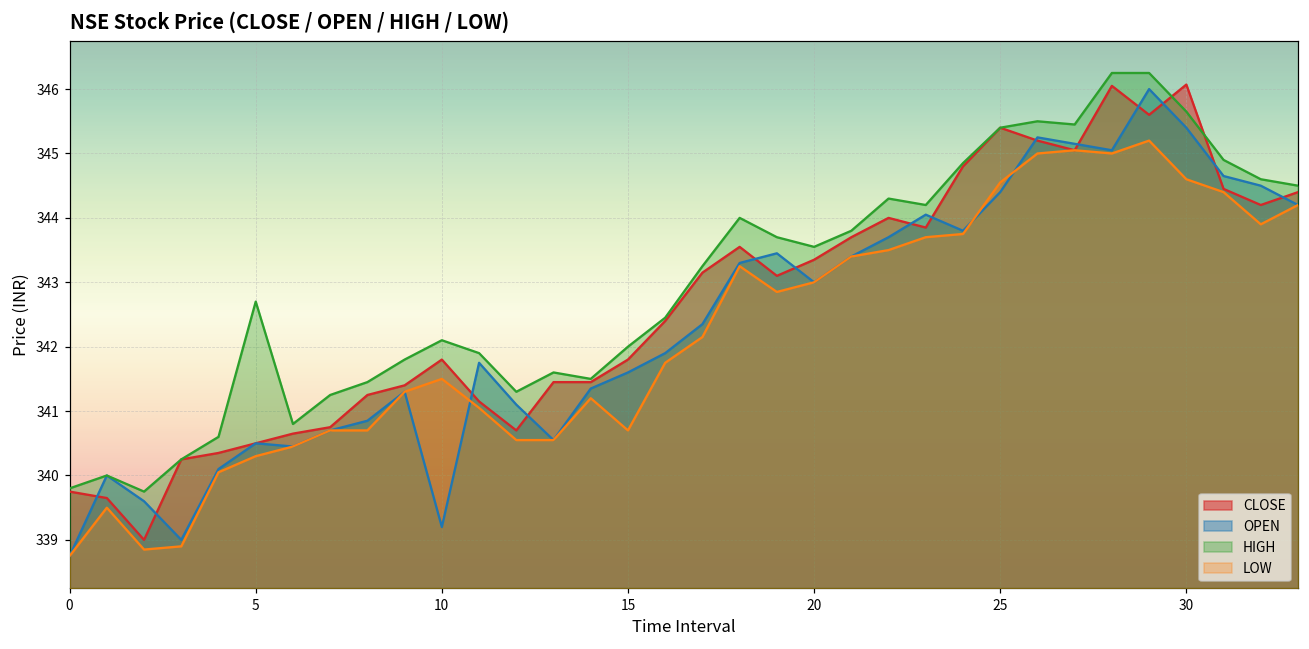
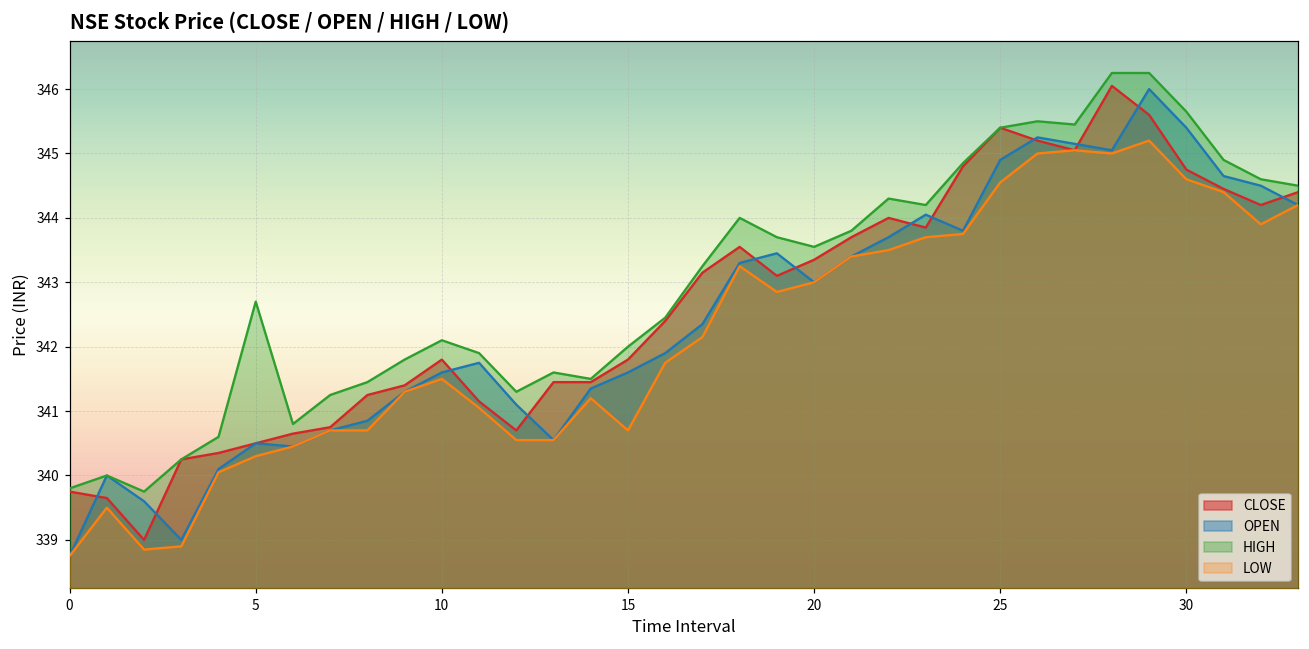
  {
    "CLOSE": {
      "0": 339.8,
      "10": 341.8,
      "15": 341.8,
      "20": 343.4,
-     "30": 346.1
+     "30": 344.8
    },
    "OPEN": {
-     "10": 339.2,
+     "10": 341.6,
      "15": 341.6,
-     "25": 344.4,
+     "25": 344.9,
      "30": 345.4
    },
    "HIGH": {
      "0": 339.8,
      "5": 342.7,
      "10": 342.1,
      "15": 342.0,
      "20": 343.6,
      "30": 345.7
    },
    "LOW": {
      "5": 340.3,
      "10": 341.5,
      "15": 340.7,
      "25": 344.6,
      "30": 344.6
    }
  }
